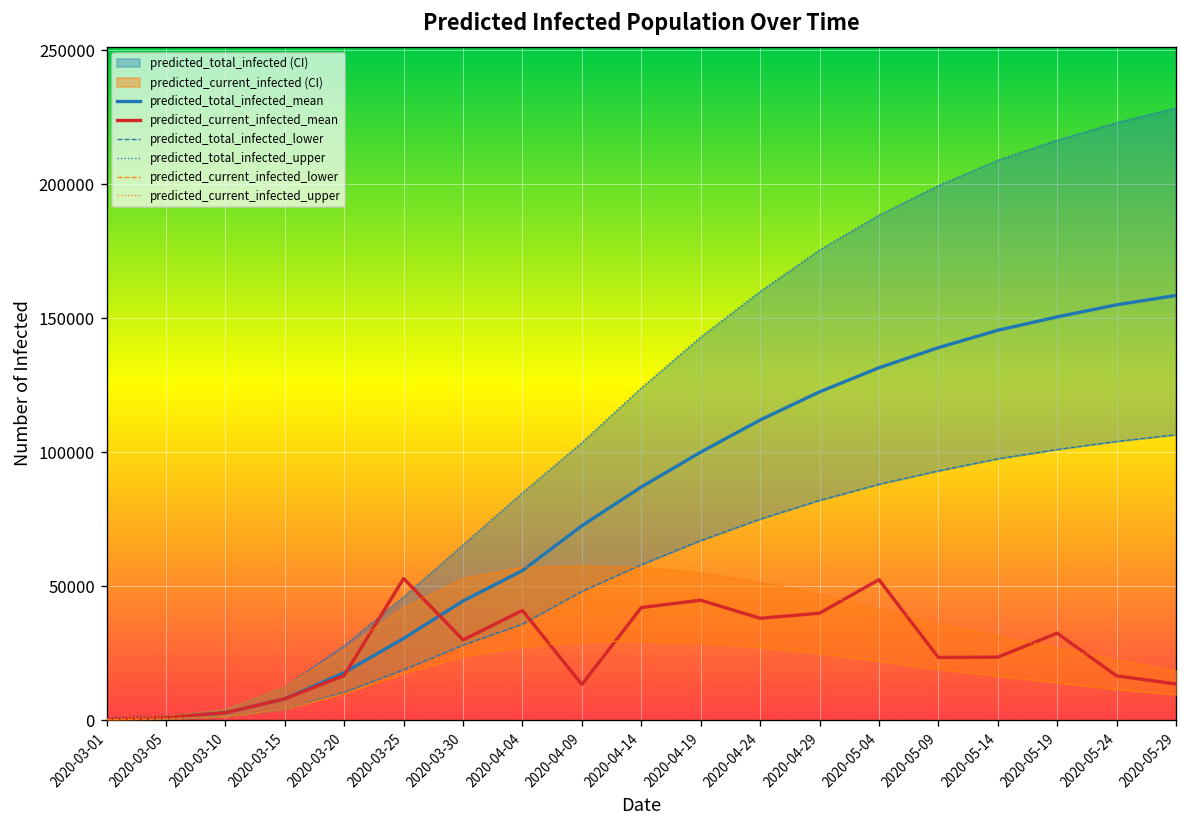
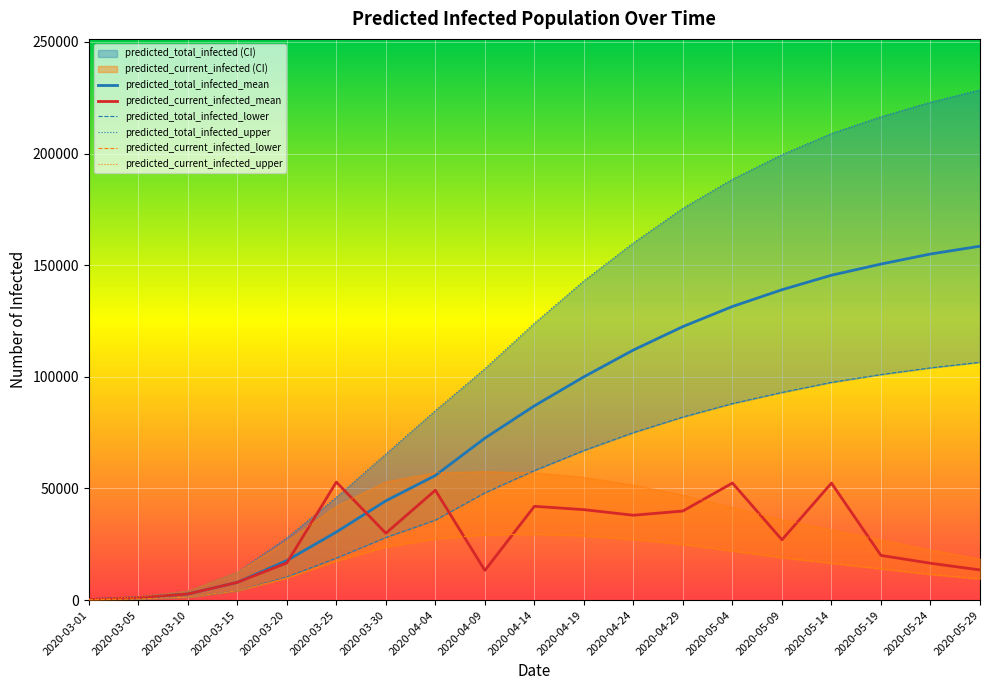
  {
    "predicted_current_infected_mean": {
      "2020-03-25": 53000,
      "2020-03-30": 30000,
-     "2020-04-04": 41000,
+     "2020-04-04": 49000,
      "2020-04-09": 13000,
      "2020-04-14": 42000,
-     "2020-04-19": 45000,
+     "2020-04-19": 41000,
      "2020-04-24": 38000,
      "2020-04-29": 40000,
      "2020-05-04": 52000,
-     "2020-05-09": 23000,
-     "2020-05-14": 24000,
-     "2020-05-19": 32000,
+     "2020-05-09": 27000,
+     "2020-05-14": 52000,
+     "2020-05-19": 20000,
      "2020-05-24": 17000,
      "2020-05-29": 14000
    }
  }
